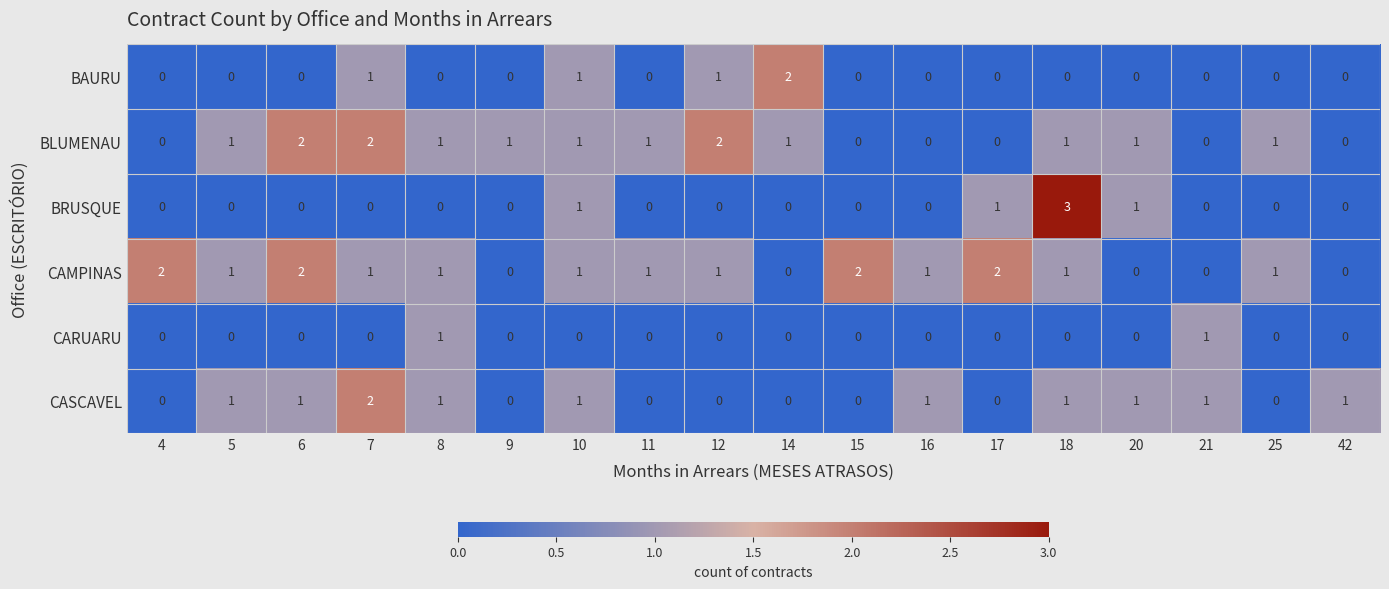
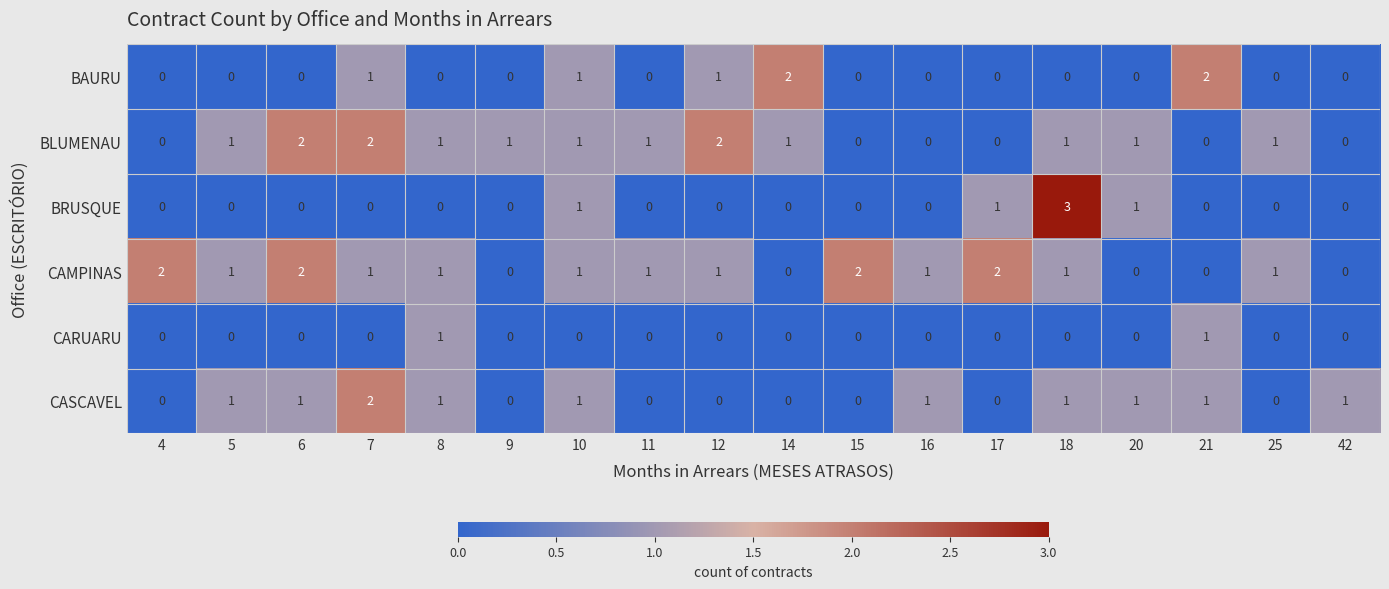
  {
    "BAURU": {
      "4": 0,
      "5": 0,
      "6": 0,
      "7": 1,
      "8": 0,
      "9": 0,
      "10": 1,
      "11": 0,
      "12": 1,
      "14": 2,
      "15": 0,
      "16": 0,
      "17": 0,
      "18": 0,
      "20": 0,
-     "21": 0,
+     "21": 2,
      "25": 0,
      "42": 0
    },
    "BLUMENAU": {
      "4": 0,
      "5": 1,
      "6": 2,
      "7": 2,
      "8": 1,
      "9": 1,
      "10": 1,
      "11": 1,
      "12": 2,
      "14": 1,
      "15": 0,
      "16": 0,
      "17": 0,
      "18": 1,
      "20": 1,
      "21": 0,
      "25": 1,
      "42": 0
    },
    "BRUSQUE": {
      "4": 0,
      "5": 0,
      "6": 0,
      "7": 0,
      "8": 0,
      "9": 0,
      "10": 1,
      "11": 0,
      "12": 0,
      "14": 0,
      "15": 0,
      "16": 0,
      "17": 1,
      "18": 3,
      "20": 1,
      "21": 0,
      "25": 0,
      "42": 0
    },
    "CAMPINAS": {
      "4": 2,
      "5": 1,
      "6": 2,
      "7": 1,
      "8": 1,
      "9": 0,
      "10": 1,
      "11": 1,
      "12": 1,
      "14": 0,
      "15": 2,
      "16": 1,
      "17": 2,
      "18": 1,
      "20": 0,
      "21": 0,
      "25": 1,
      "42": 0
    },
    "CARUARU": {
      "4": 0,
      "5": 0,
      "6": 0,
      "7": 0,
      "8": 1,
      "9": 0,
      "10": 0,
      "11": 0,
      "12": 0,
      "14": 0,
      "15": 0,
      "16": 0,
      "17": 0,
      "18": 0,
      "20": 0,
      "21": 1,
      "25": 0,
      "42": 0
    },
    "CASCAVEL": {
      "4": 0,
      "5": 1,
      "6": 1,
      "7": 2,
      "8": 1,
      "9": 0,
      "10": 1,
      "11": 0,
      "12": 0,
      "14": 0,
      "15": 0,
      "16": 1,
      "17": 0,
      "18": 1,
      "20": 1,
      "21": 1,
      "25": 0,
      "42": 1
    }
  }
